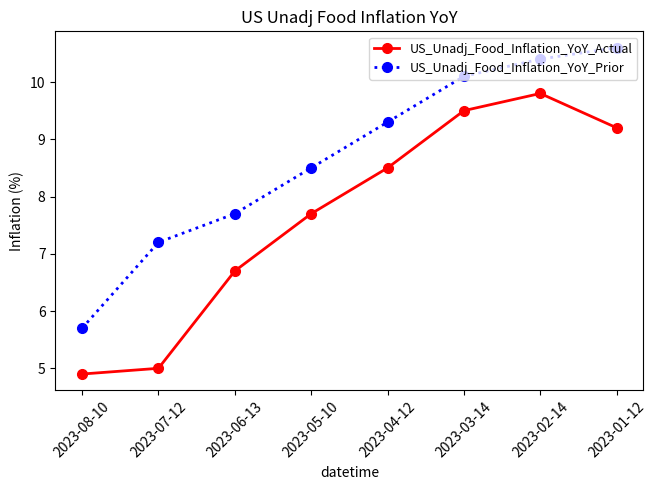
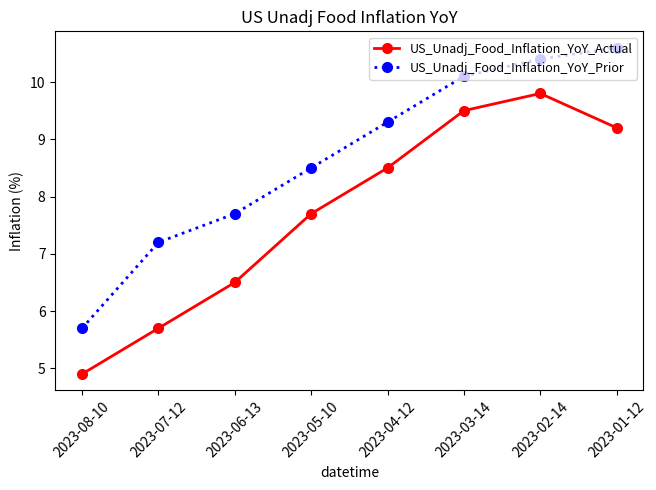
  {
    "US_Unadj_Food_Inflation_YoY_Actual": {
      "2023-08-10": 4.9,
-     "2023-07-12": 5.0,
-     "2023-06-13": 6.7,
+     "2023-07-12": 5.7,
+     "2023-06-13": 6.5,
      "2023-05-10": 7.7,
      "2023-04-12": 8.5,
      "2023-03-14": 9.5,
      "2023-02-14": 9.8,
      "2023-01-12": 9.2
    },
    "US_Unadj_Food_Inflation_YoY_Prior": {
      "2023-08-10": 5.7,
      "2023-07-12": 7.2,
      "2023-06-13": 7.7,
      "2023-05-10": 8.5,
      "2023-04-12": 9.3
    }
  }
